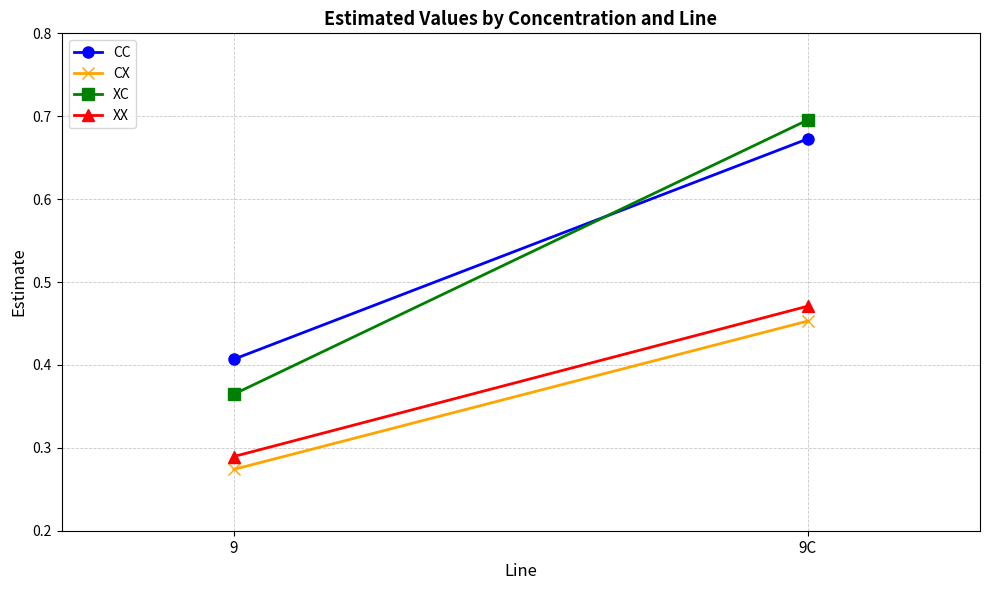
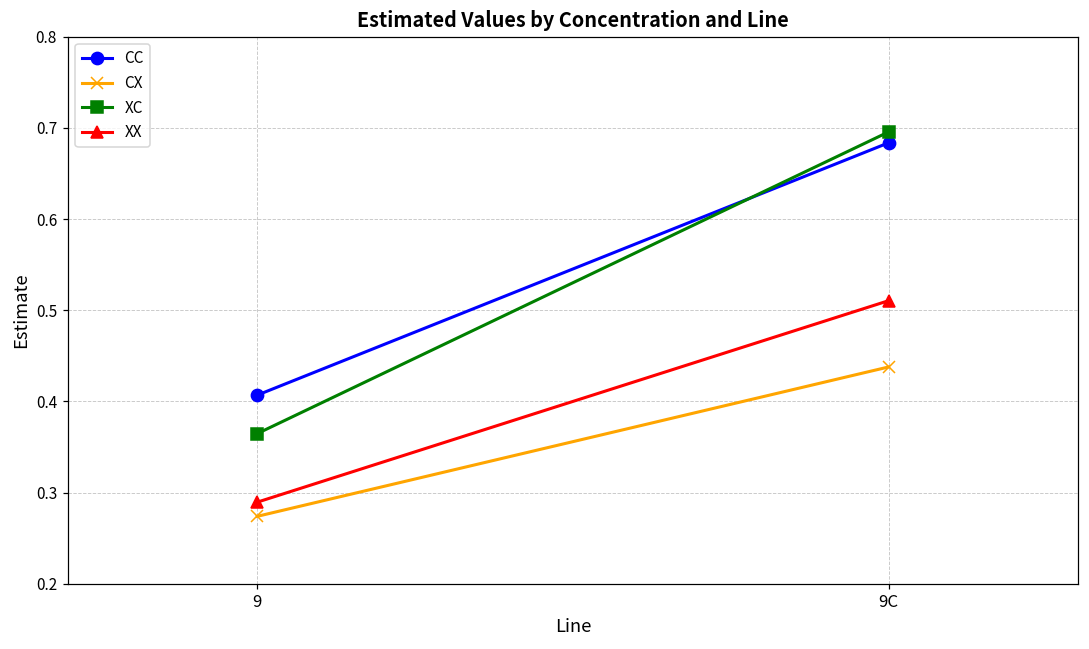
  {
    "CC": {
      "9": 0.41,
-     "9C": 0.67
+     "9C": 0.68
    },
    "CX": {
      "9": 0.27,
-     "9C": 0.45
+     "9C": 0.44
    },
    "XC": {
      "9": 0.36,
      "9C": 0.70
    },
    "XX": {
      "9": 0.29,
-     "9C": 0.47
+     "9C": 0.51
    }
  }
